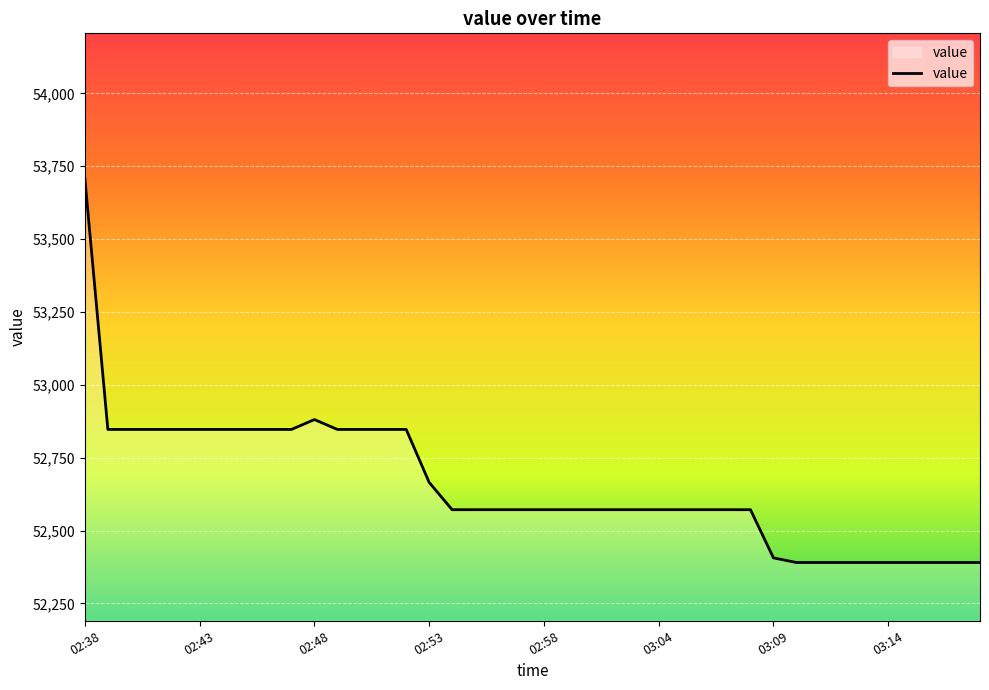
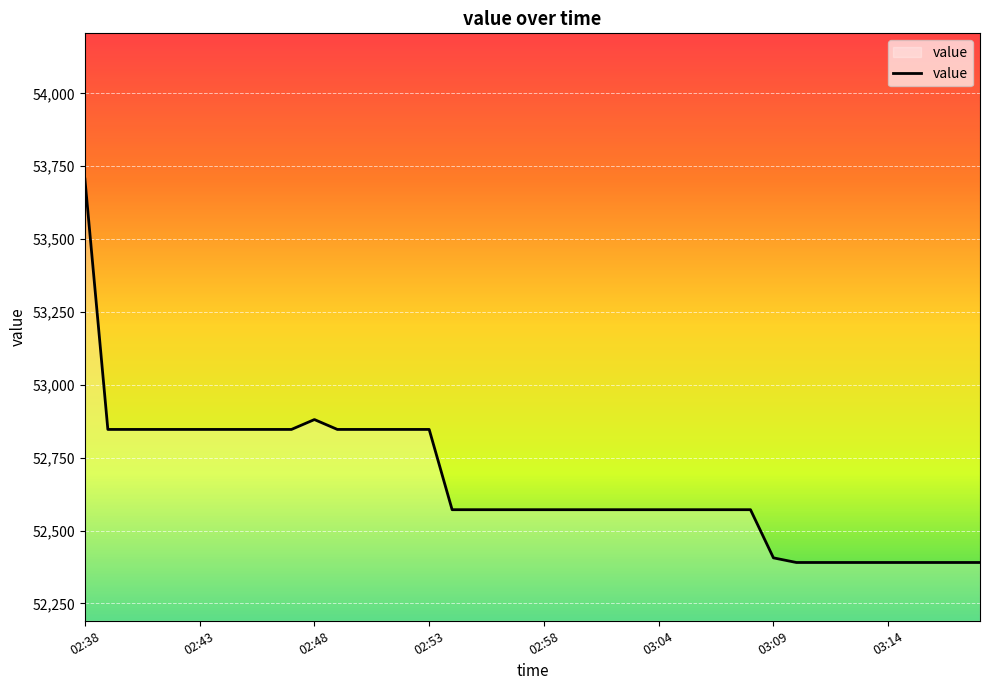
  {
    "02:38": "53,710",
    "02:43": "52,850",
    "02:48": "52,880",
-   "02:53": "52,670",
+   "02:53": "52,850",
    "02:58": "52,570",
    "03:04": "52,570",
    "03:09": "52,410",
    "03:14": "52,390"
  }
